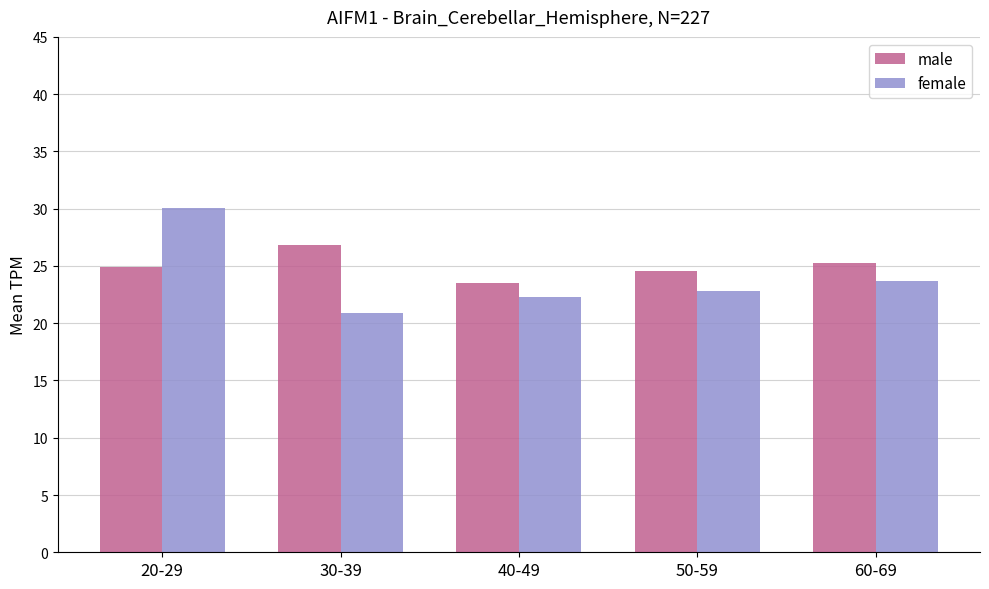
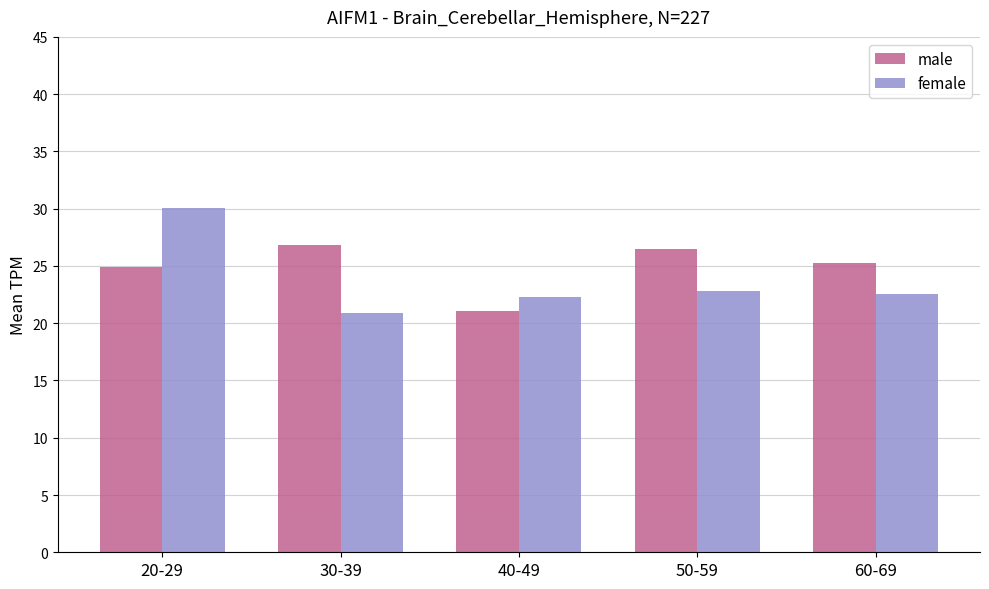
  {
    "male": {
      "20-29": 24.9,
      "30-39": 26.8,
-     "40-49": 23.5,
-     "50-59": 24.5,
+     "40-49": 21.1,
+     "50-59": 26.5,
      "60-69": 25.2
    },
    "female": {
      "20-29": 30.0,
      "30-39": 20.9,
      "40-49": 22.3,
      "50-59": 22.8,
-     "60-69": 23.7
+     "60-69": 22.6
    }
  }
